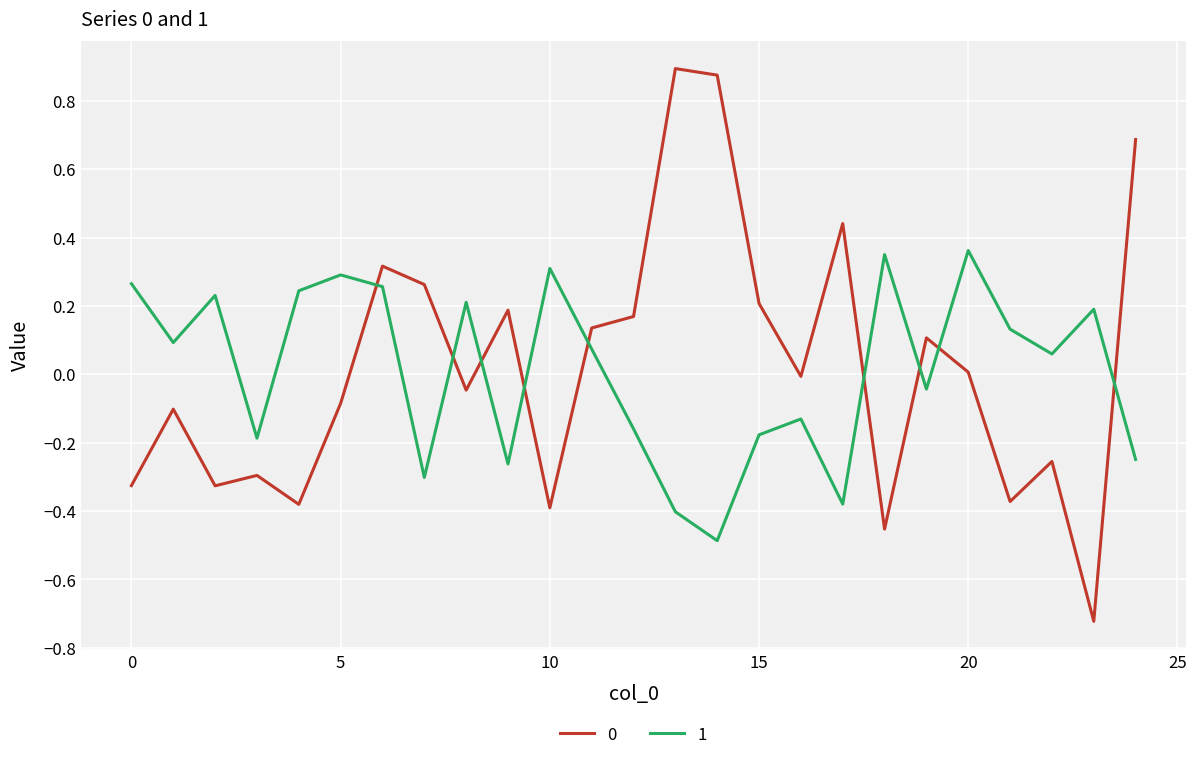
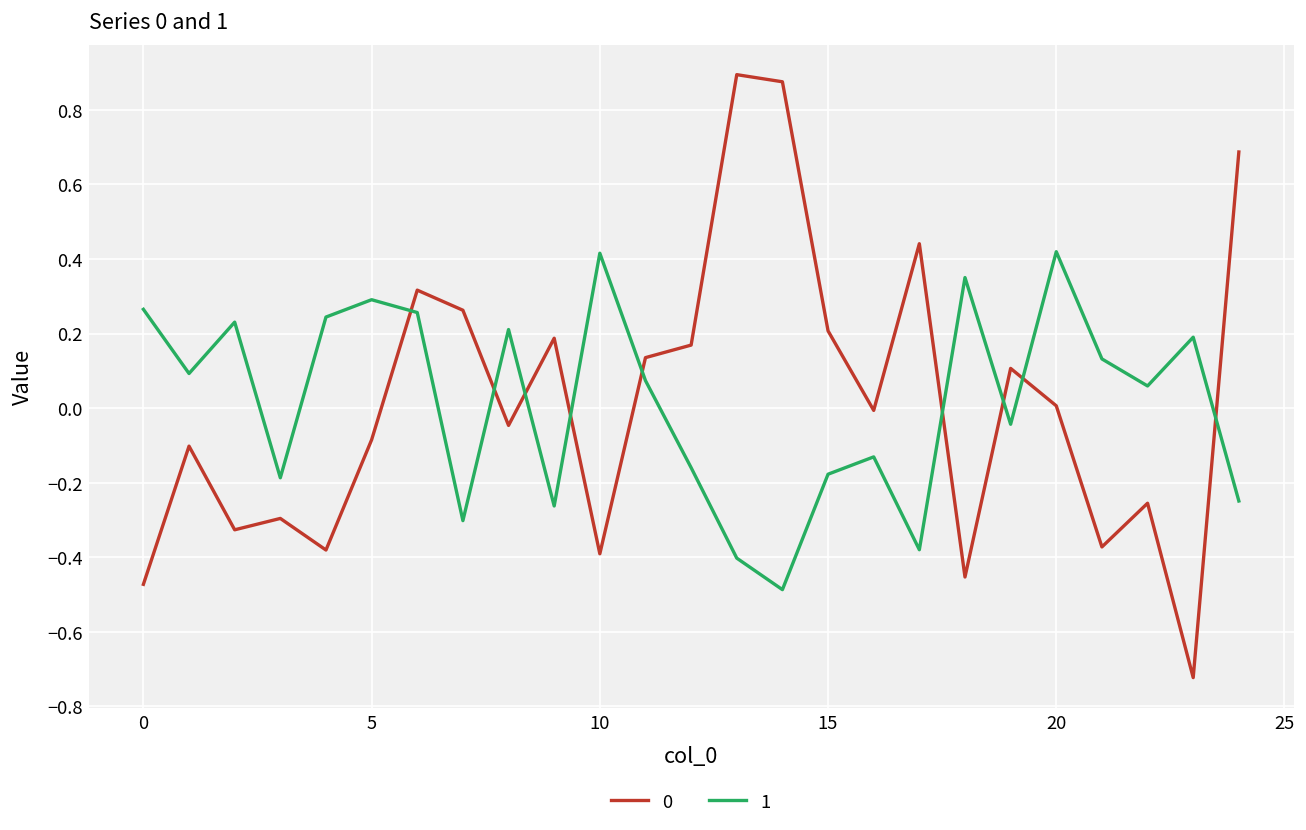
  {
    "0": {
-     "0": -0.33,
+     "0": -0.47,
      "5": -0.09,
      "10": -0.39,
      "15": 0.21,
      "20": 0.01
    },
    "1": {
      "0": 0.26,
      "5": 0.29,
-     "10": 0.31,
+     "10": 0.42,
      "15": -0.18,
-     "20": 0.36
+     "20": 0.42
    }
  }
